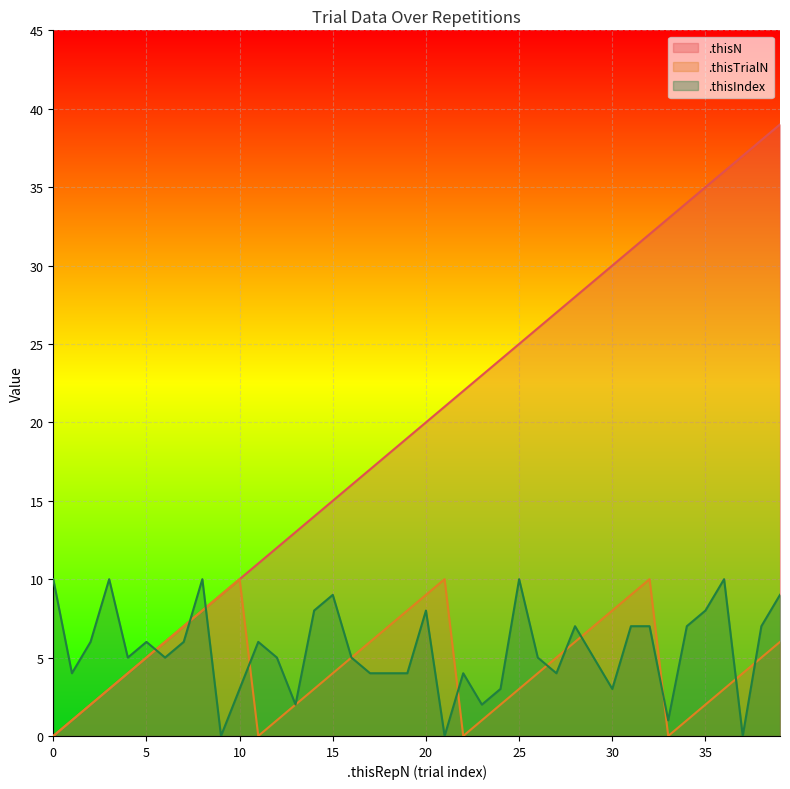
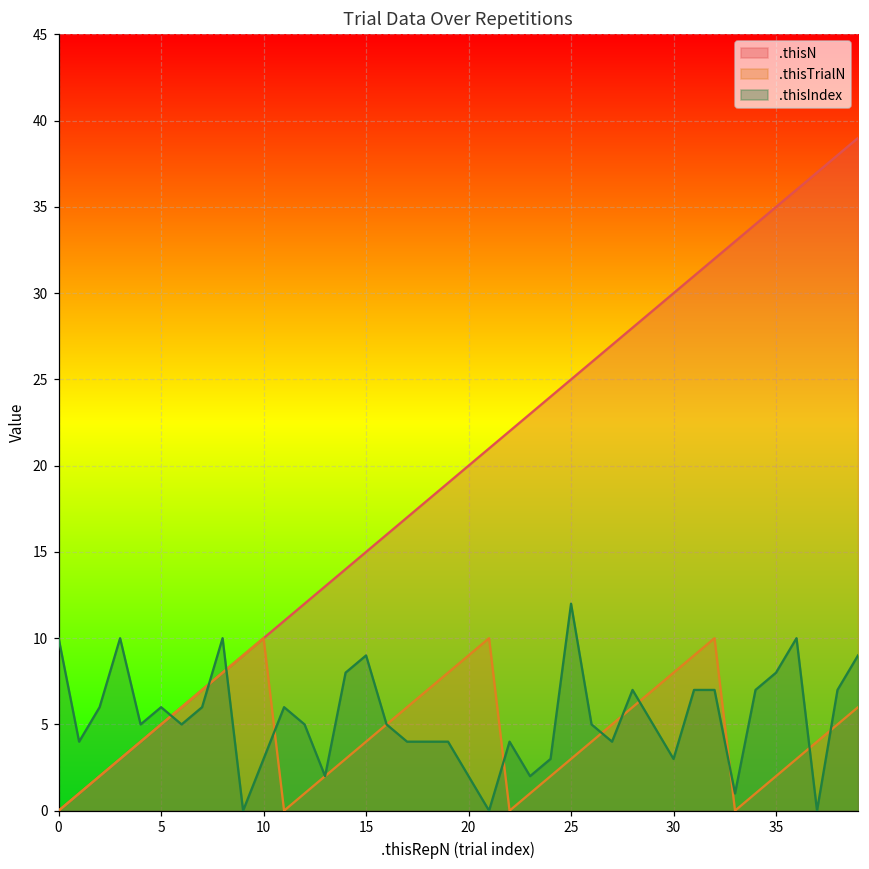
  {
    ".thisIndex": {
      "0": 10,
      "5": 6,
      "10": 3,
      "15": 9,
-     "20": 8,
-     "25": 10,
+     "20": 2,
+     "25": 12,
      "30": 3,
      "35": 8
    }
  }
